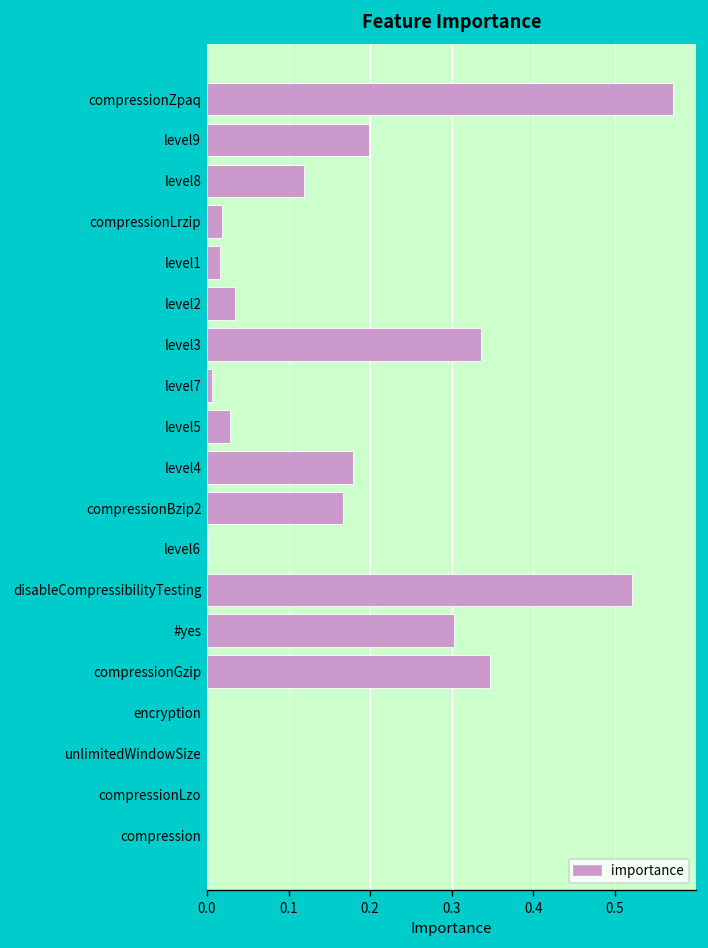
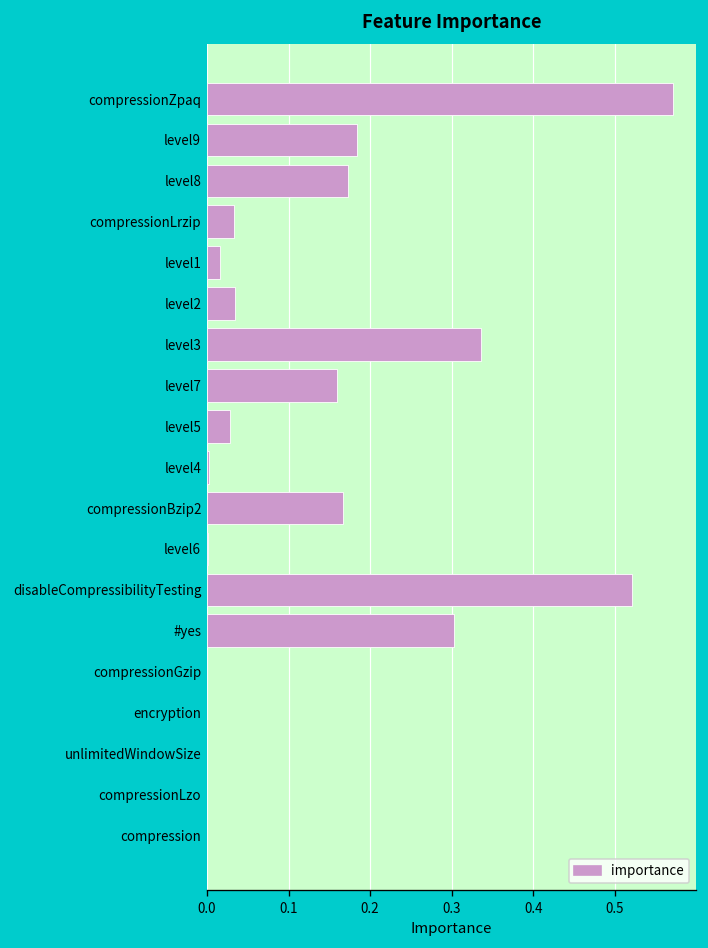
  {
    "compressionZpaq": 0.57,
-   "level9": 0.20,
-   "level8": 0.12,
-   "compressionLrzip": 0.02,
+   "level9": 0.18,
+   "level8": 0.17,
+   "compressionLrzip": 0.03,
    "level1": 0.02,
    "level2": 0.03,
    "level3": 0.34,
-   "level7": 0.01,
+   "level7": 0.16,
    "level5": 0.03,
-   "level4": 0.18,
+   "level4": 0.00,
    "compressionBzip2": 0.17,
    "disableCompressibilityTesting": 0.52,
    "#yes": 0.30,
-   "compressionGzip": 0.35
+   "compressionGzip": 0.00
  }
